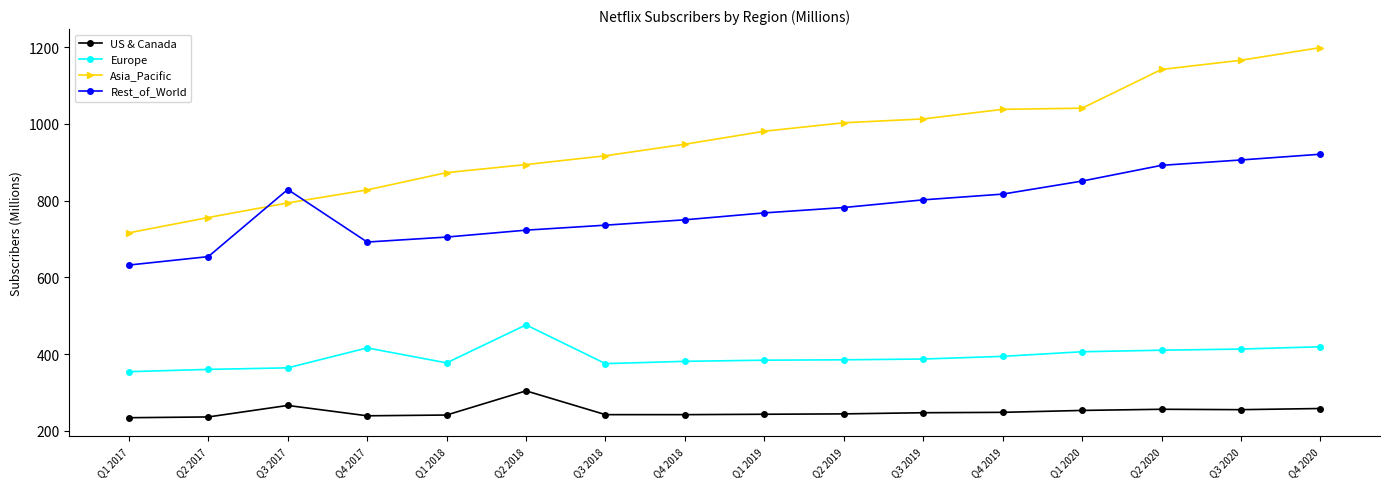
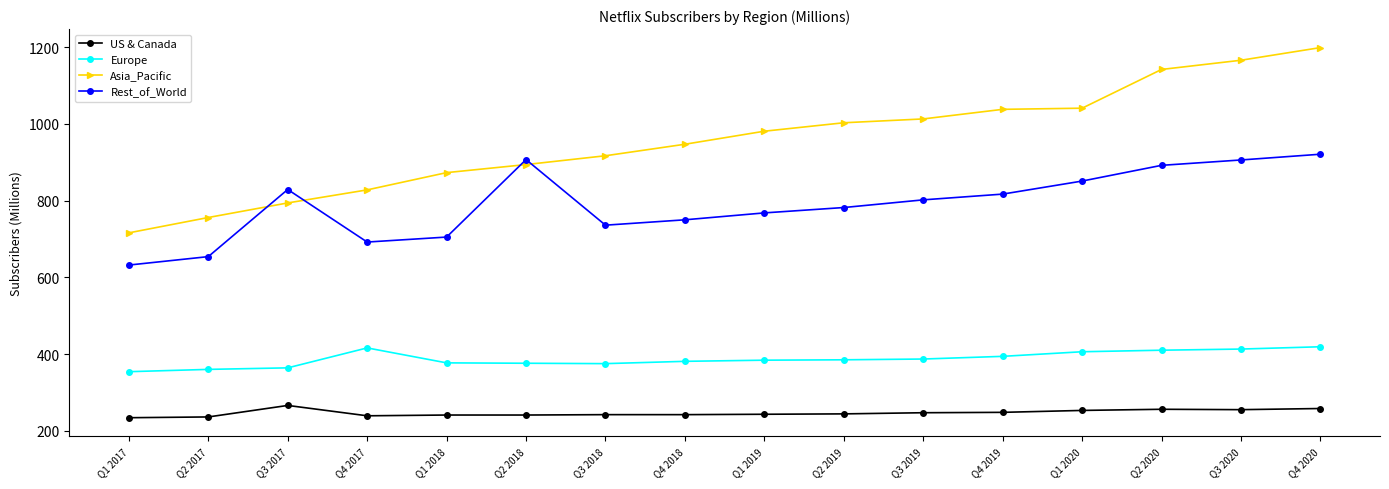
  {
    "US & Canada": {
      "Q1 2017": 230,
      "Q2 2017": 240,
      "Q3 2017": 270,
      "Q4 2017": 240,
      "Q1 2018": 240,
-     "Q2 2018": 300,
+     "Q2 2018": 240,
      "Q3 2018": 240,
      "Q4 2018": 240,
      "Q1 2019": 240,
      "Q2 2019": 240,
      "Q3 2019": 250,
      "Q4 2019": 250,
      "Q1 2020": 250,
      "Q2 2020": 260,
      "Q3 2020": 260,
      "Q4 2020": 260
    },
    "Europe": {
      "Q1 2017": 350,
      "Q2 2017": 360,
      "Q3 2017": 360,
      "Q4 2017": 420,
      "Q1 2018": 380,
-     "Q2 2018": 480,
+     "Q2 2018": 380,
      "Q3 2018": 380,
      "Q4 2018": 380,
      "Q1 2019": 380,
      "Q2 2019": 390,
      "Q3 2019": 390,
      "Q4 2019": 390,
      "Q1 2020": 410,
      "Q2 2020": 410,
      "Q3 2020": 410,
      "Q4 2020": 420
    },
    "Asia_Pacific": {
      "Q1 2017": 720,
      "Q2 2017": 760,
      "Q3 2017": 790,
      "Q4 2017": 830,
      "Q1 2018": 870,
      "Q2 2018": 890,
      "Q3 2018": 920,
      "Q4 2018": 950,
      "Q1 2019": 980,
      "Q2 2019": 1000,
      "Q3 2019": 1010,
      "Q4 2019": 1040,
      "Q1 2020": 1040,
      "Q2 2020": 1140,
      "Q3 2020": 1170,
      "Q4 2020": 1200
    },
    "Rest_of_World": {
      "Q1 2017": 630,
      "Q2 2017": 650,
      "Q3 2017": 830,
      "Q4 2017": 690,
      "Q1 2018": 710,
-     "Q2 2018": 720,
+     "Q2 2018": 910,
      "Q3 2018": 740,
      "Q4 2018": 750,
      "Q1 2019": 770,
      "Q2 2019": 780,
      "Q3 2019": 800,
      "Q4 2019": 820,
      "Q1 2020": 850,
      "Q2 2020": 890,
      "Q3 2020": 910,
      "Q4 2020": 920
    }
  }
